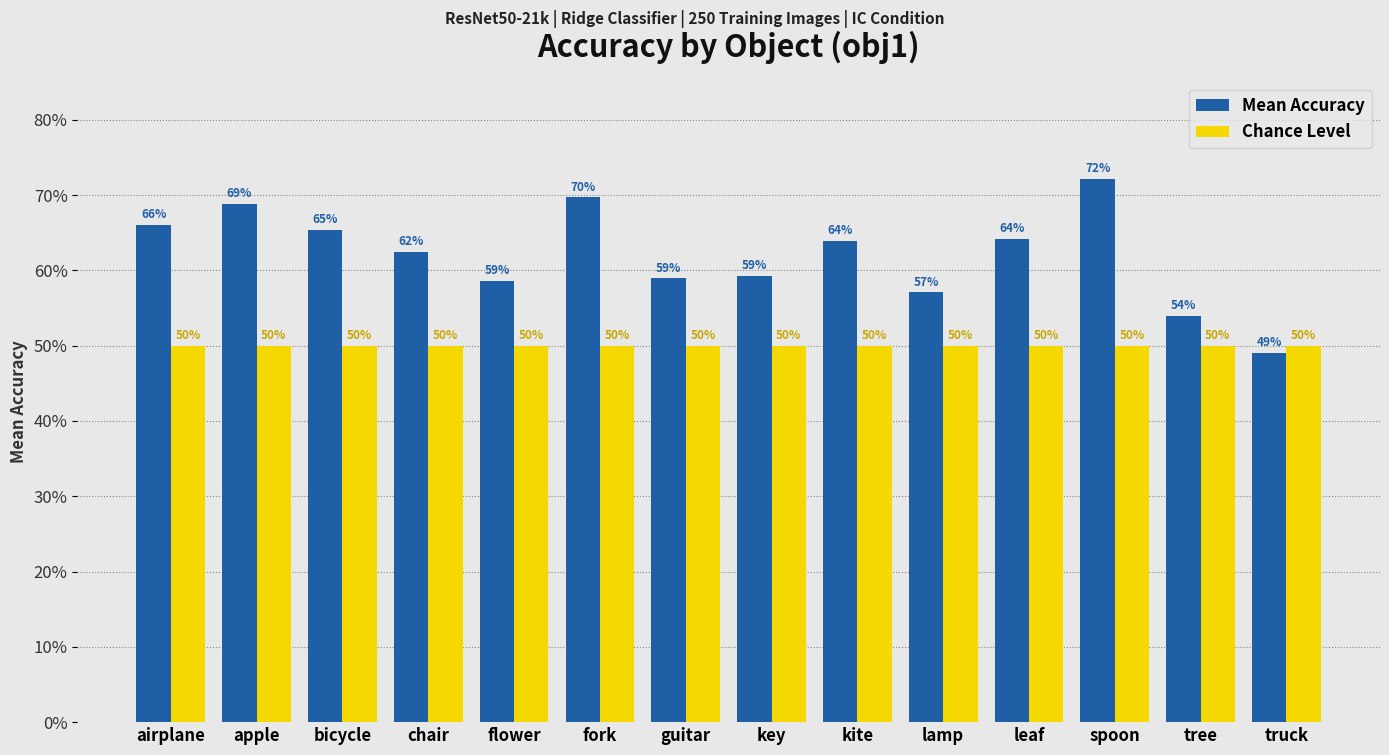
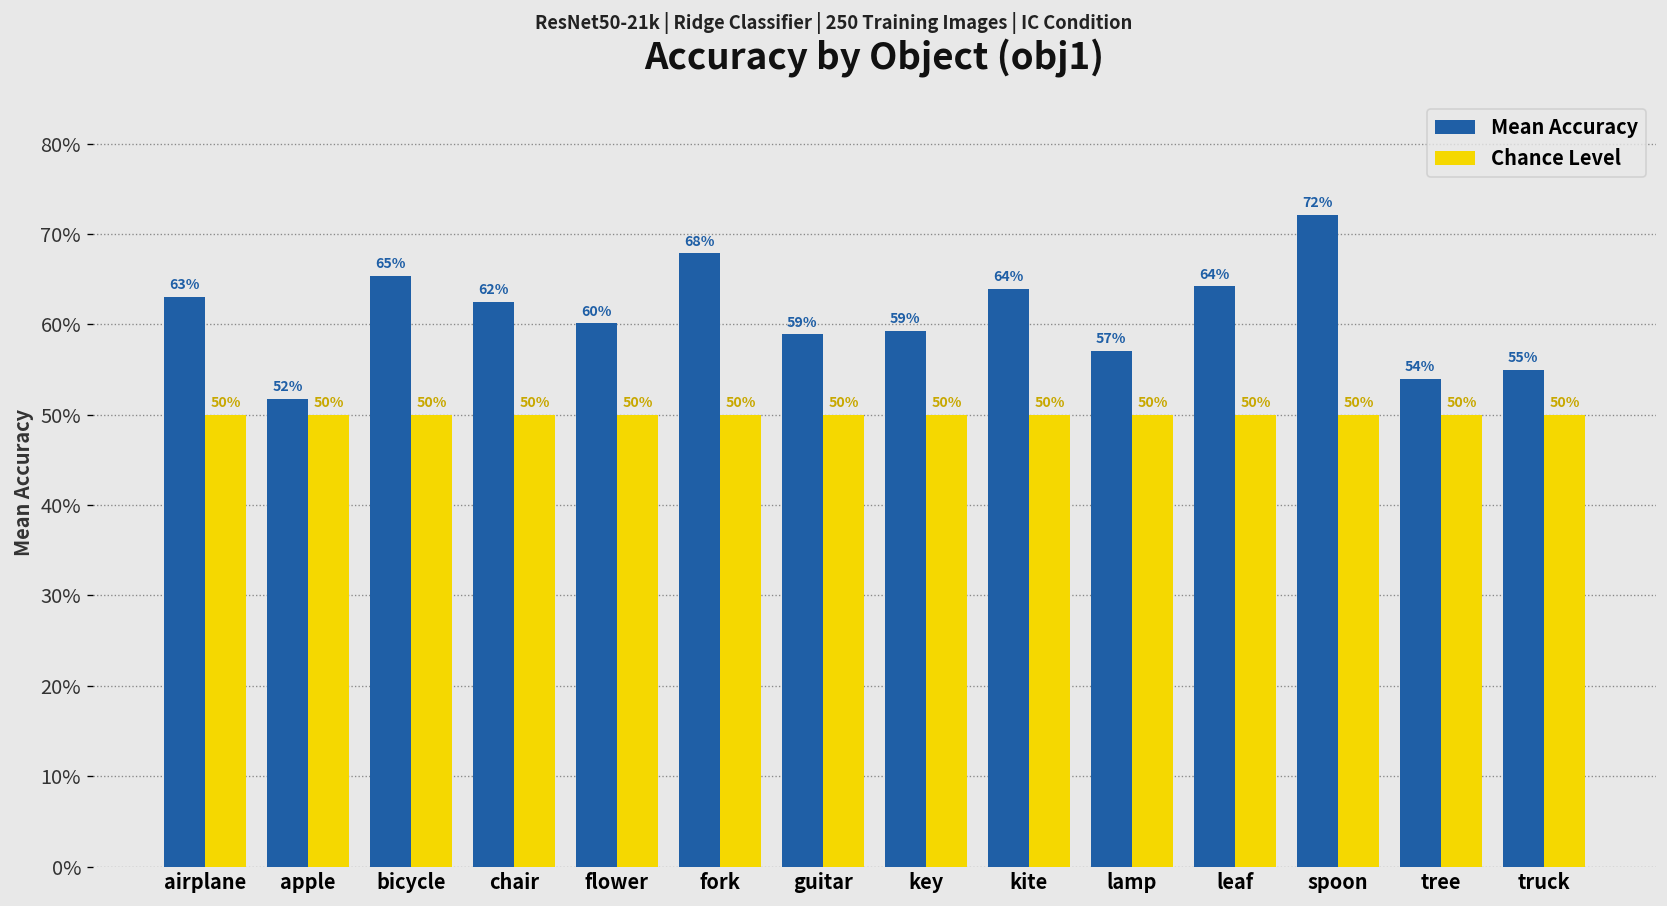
  {
    "Mean Accuracy": {
-     "airplane": "66%",
-     "apple": "69%",
+     "airplane": "63%",
+     "apple": "52%",
      "bicycle": "65%",
      "chair": "62%",
-     "flower": "59%",
-     "fork": "70%",
+     "flower": "60%",
+     "fork": "68%",
      "guitar": "59%",
      "key": "59%",
      "kite": "64%",
      "lamp": "57%",
      "leaf": "64%",
      "spoon": "72%",
      "tree": "54%",
-     "truck": "49%"
+     "truck": "55%"
    },
    "Chance Level": {
      "airplane": "50%",
      "apple": "50%",
      "bicycle": "50%",
      "chair": "50%",
      "flower": "50%",
      "fork": "50%",
      "guitar": "50%",
      "key": "50%",
      "kite": "50%",
      "lamp": "50%",
      "leaf": "50%",
      "spoon": "50%",
      "tree": "50%",
      "truck": "50%"
    }
  }
